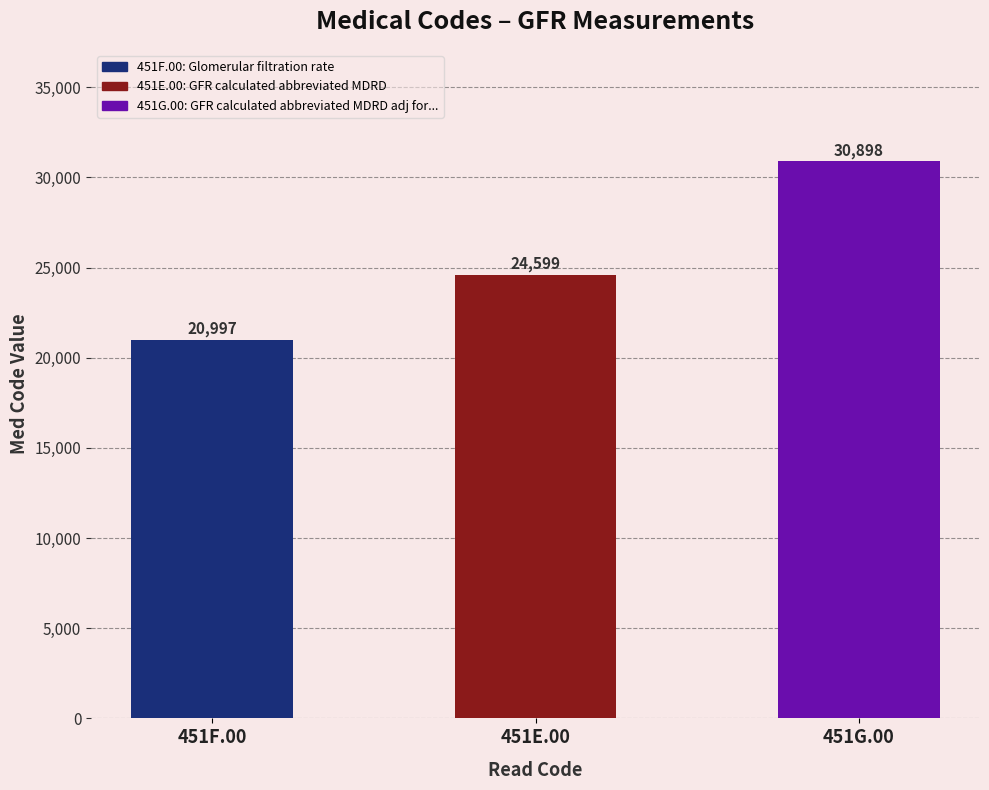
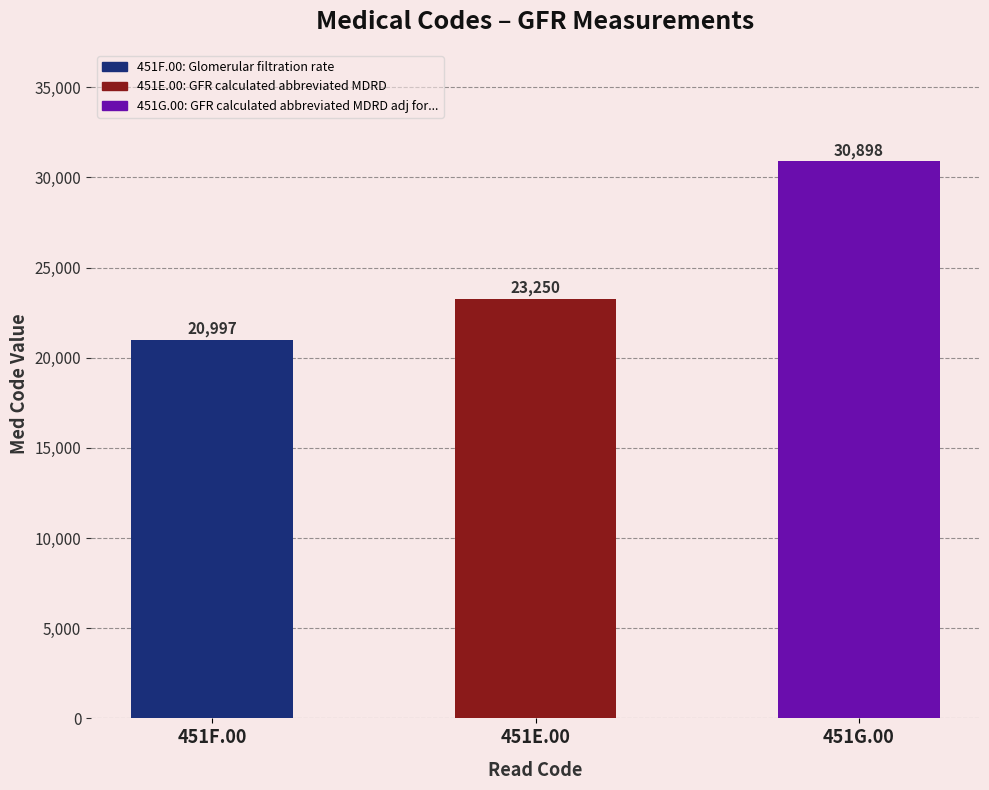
  {
    "451F.00": "20,997",
-   "451E.00": "24,599",
+   "451E.00": "23,250",
    "451G.00": "30,898"
  }
